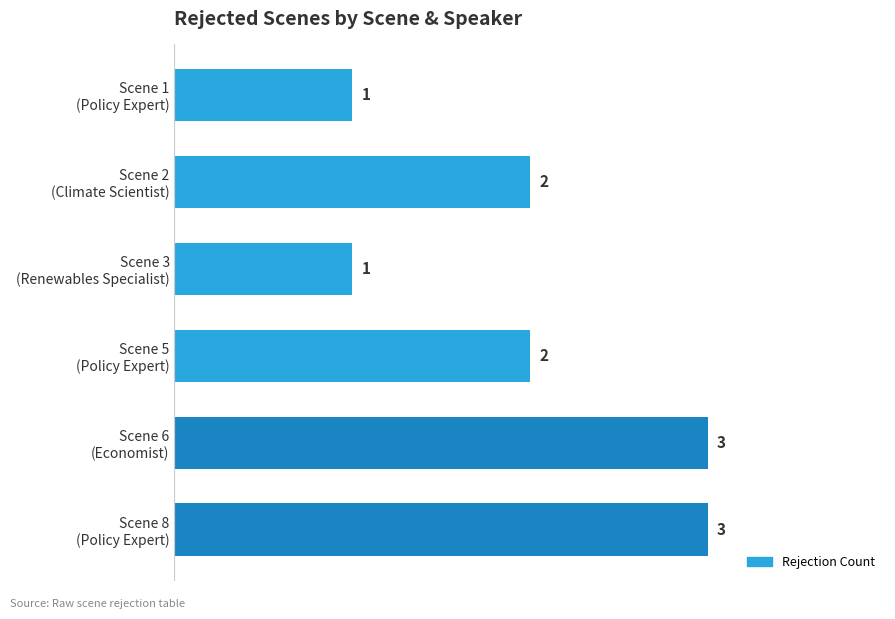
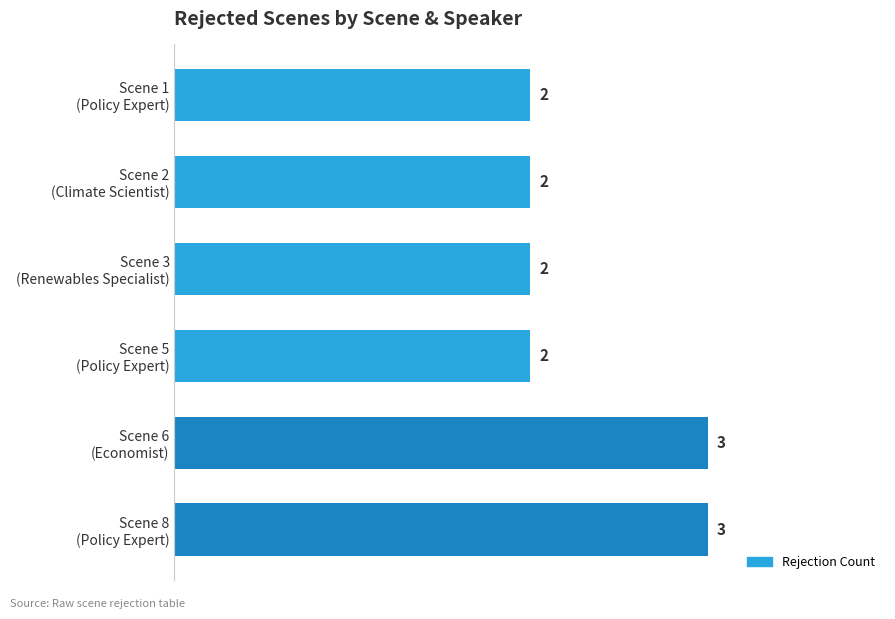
  {
-   "Scene 1 (Policy Expert)": 1,
+   "Scene 1 (Policy Expert)": 2,
    "Scene 2 (Climate Scientist)": 2,
-   "Scene 3 (Renewables Specialist)": 1,
+   "Scene 3 (Renewables Specialist)": 2,
    "Scene 5 (Policy Expert)": 2,
    "Scene 6 (Economist)": 3,
    "Scene 8 (Policy Expert)": 3
  }
